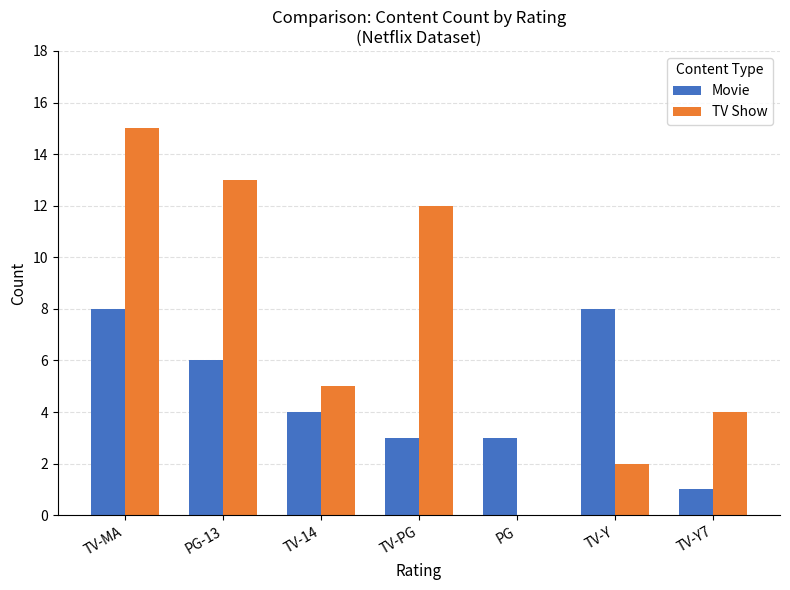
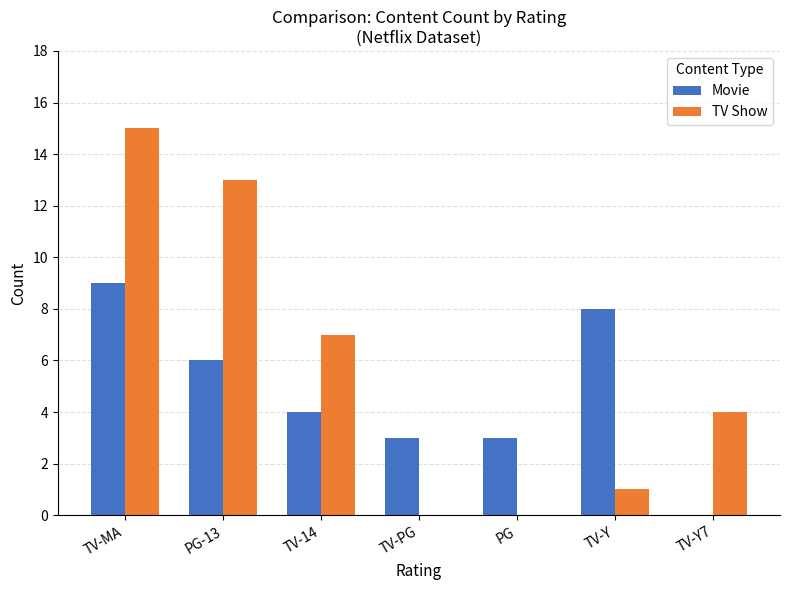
  {
    "Movie": {
-     "TV-MA": 8,
+     "TV-MA": 9,
      "PG-13": 6,
      "TV-14": 4,
      "TV-PG": 3,
      "PG": 3,
      "TV-Y": 8,
-     "TV-Y7": 1
+     "TV-Y7": 0
    },
    "TV Show": {
      "TV-MA": 15,
      "PG-13": 13,
-     "TV-14": 5,
-     "TV-PG": 12,
+     "TV-14": 7,
+     "TV-PG": 0,
      "PG": 0,
-     "TV-Y": 2,
+     "TV-Y": 1,
      "TV-Y7": 4
    }
  }
